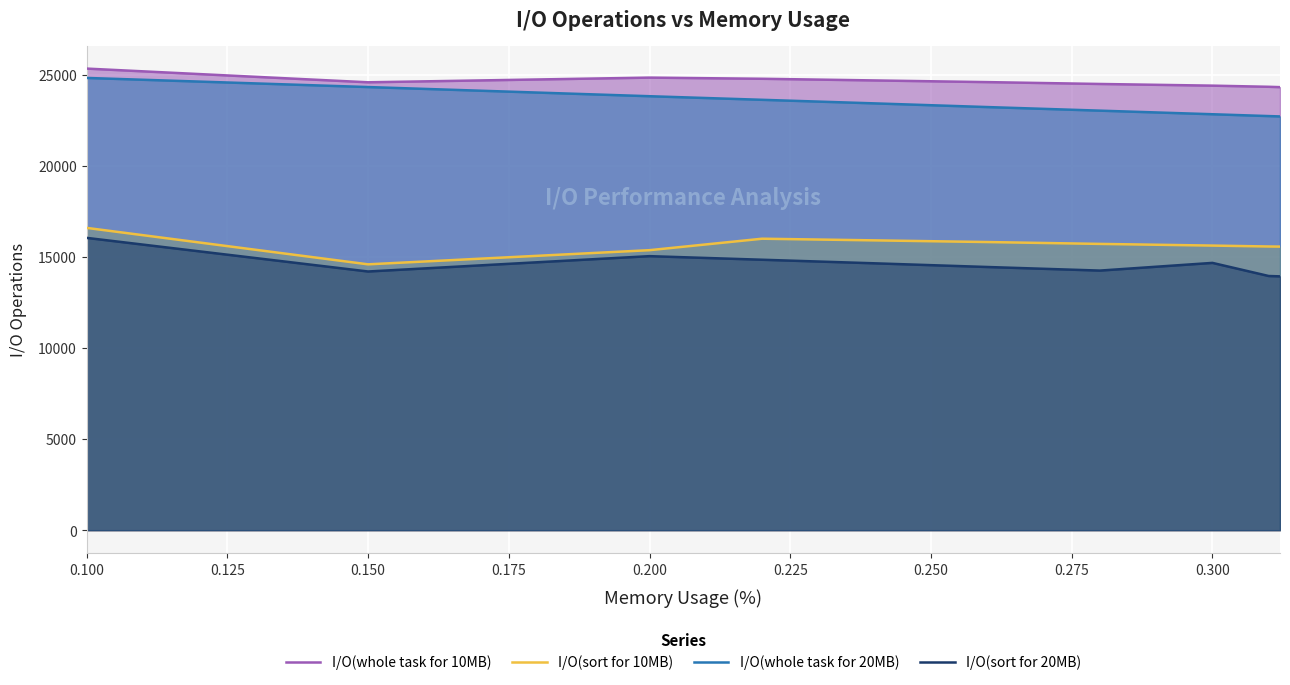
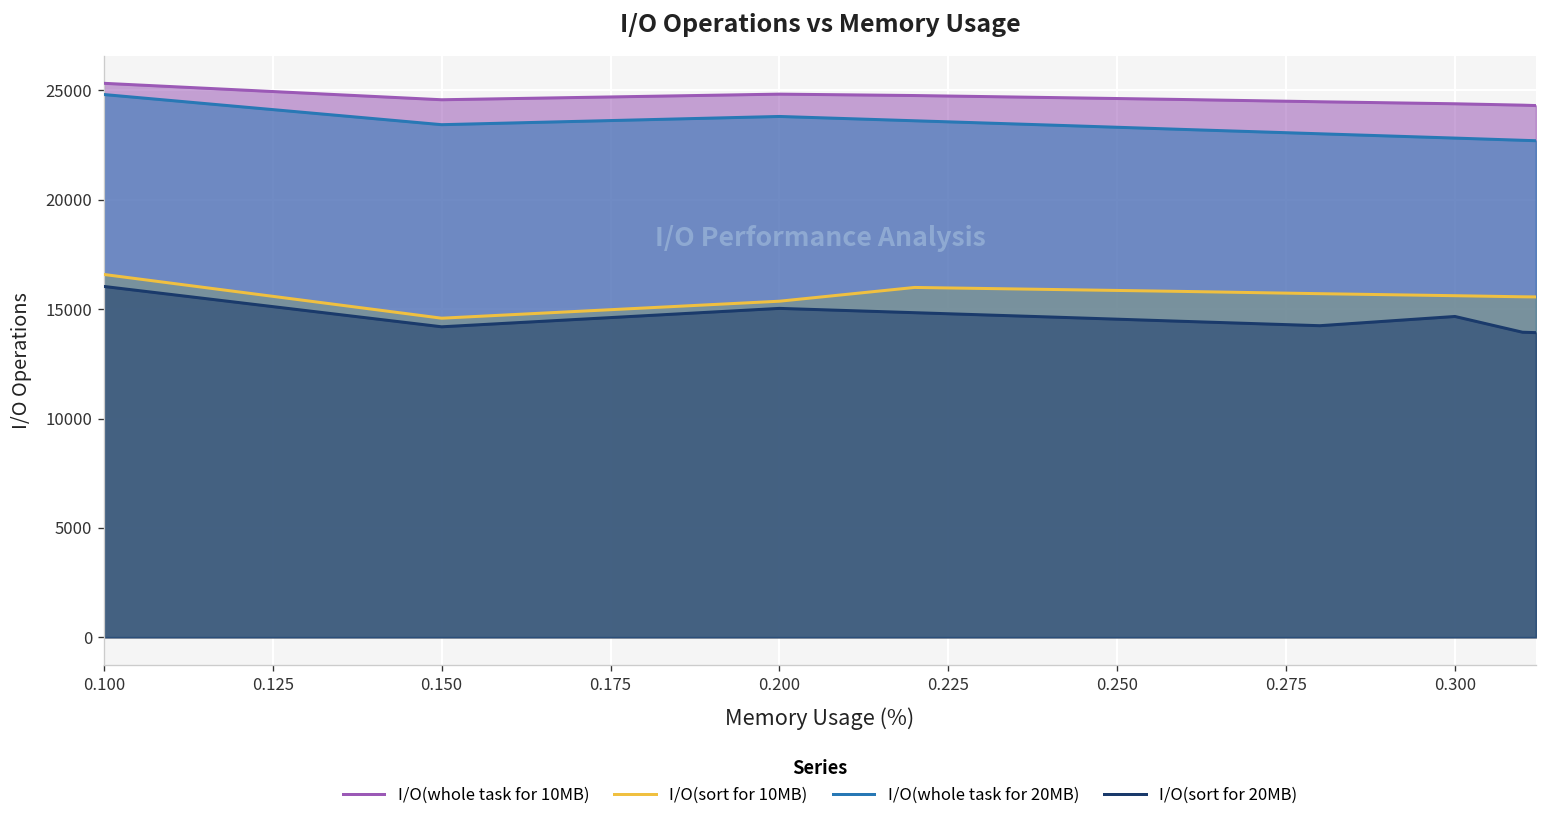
  {
    "I/O(whole task for 10MB)": {
      "0.100": 25300,
      "0.150": 24600,
      "0.200": 24800,
      "0.300": 24400
    },
    "I/O(sort for 10MB)": {
      "0.100": 16600,
      "0.150": 14600,
      "0.200": 15400,
      "0.300": 15600
    },
    "I/O(whole task for 20MB)": {
      "0.100": 24800,
-     "0.150": 24300,
+     "0.150": 23400,
      "0.200": 23800,
      "0.300": 22800
    },
    "I/O(sort for 20MB)": {
      "0.100": 16000,
      "0.150": 14200,
      "0.200": 15000,
      "0.300": 14700
    }
  }
